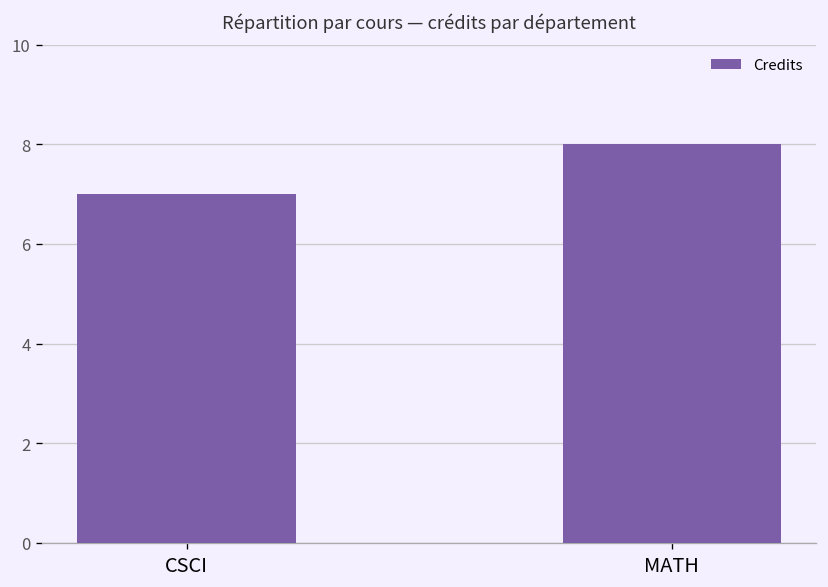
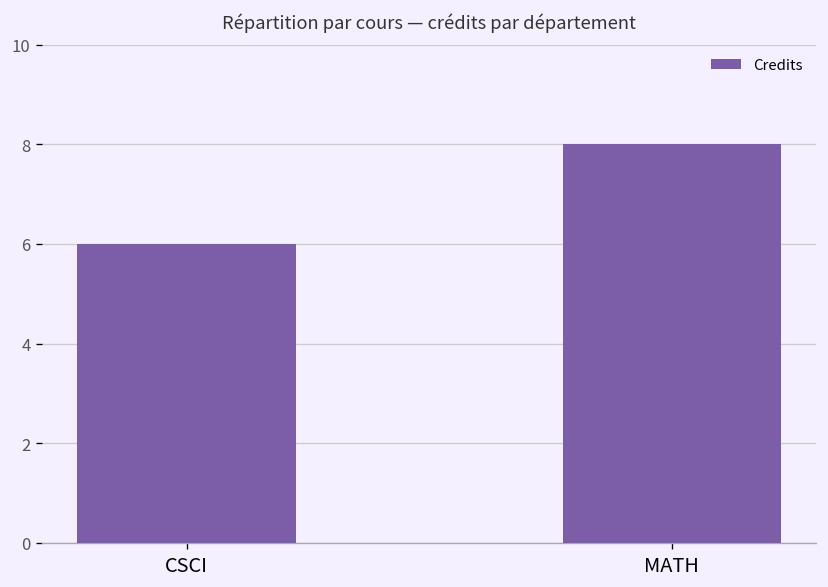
  {
-   "CSCI": 7,
+   "CSCI": 6,
    "MATH": 8
  }
